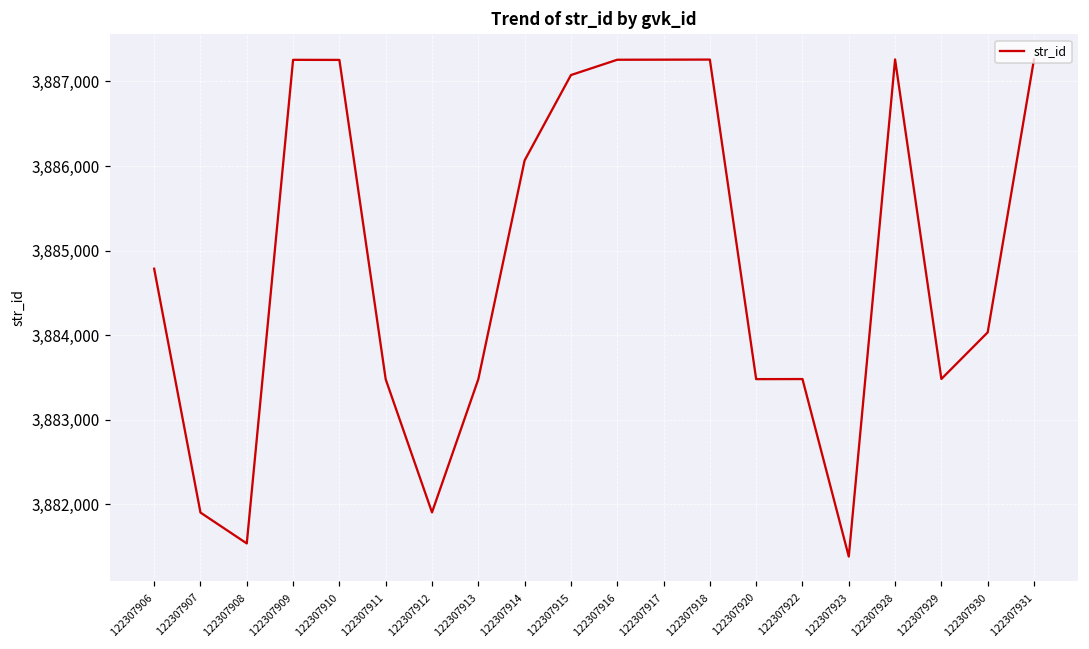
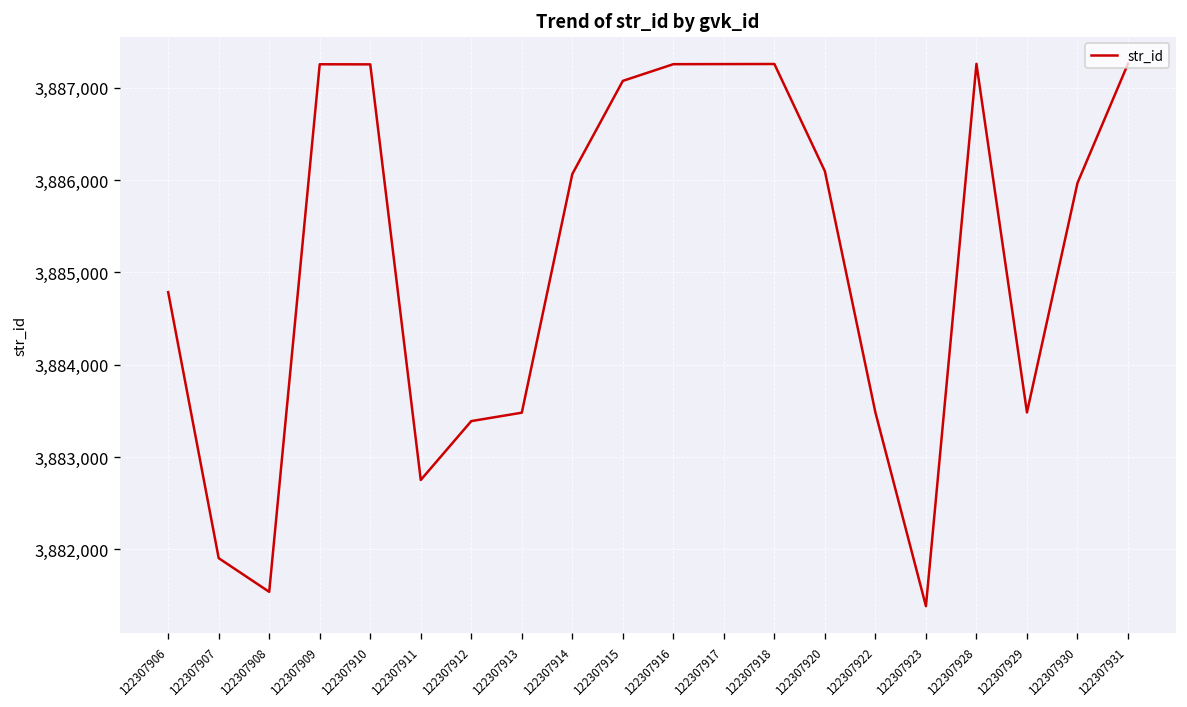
  {
    "122307906": "3,884,800",
    "122307907": "3,881,900",
    "122307908": "3,881,500",
    "122307909": "3,887,300",
    "122307910": "3,887,300",
-   "122307911": "3,883,500",
-   "122307912": "3,881,900",
+   "122307911": "3,882,800",
+   "122307912": "3,883,400",
    "122307913": "3,883,500",
    "122307914": "3,886,100",
    "122307915": "3,887,100",
    "122307916": "3,887,300",
    "122307917": "3,887,300",
    "122307918": "3,887,300",
-   "122307920": "3,883,500",
+   "122307920": "3,886,100",
    "122307922": "3,883,500",
    "122307923": "3,881,400",
    "122307928": "3,887,300",
    "122307929": "3,883,500",
-   "122307930": "3,884,000"
+   "122307930": "3,886,000"
  }
